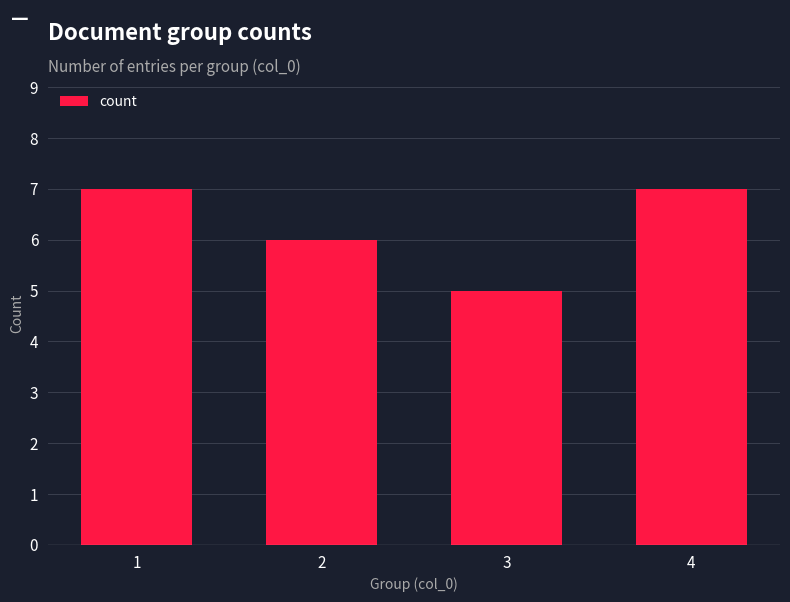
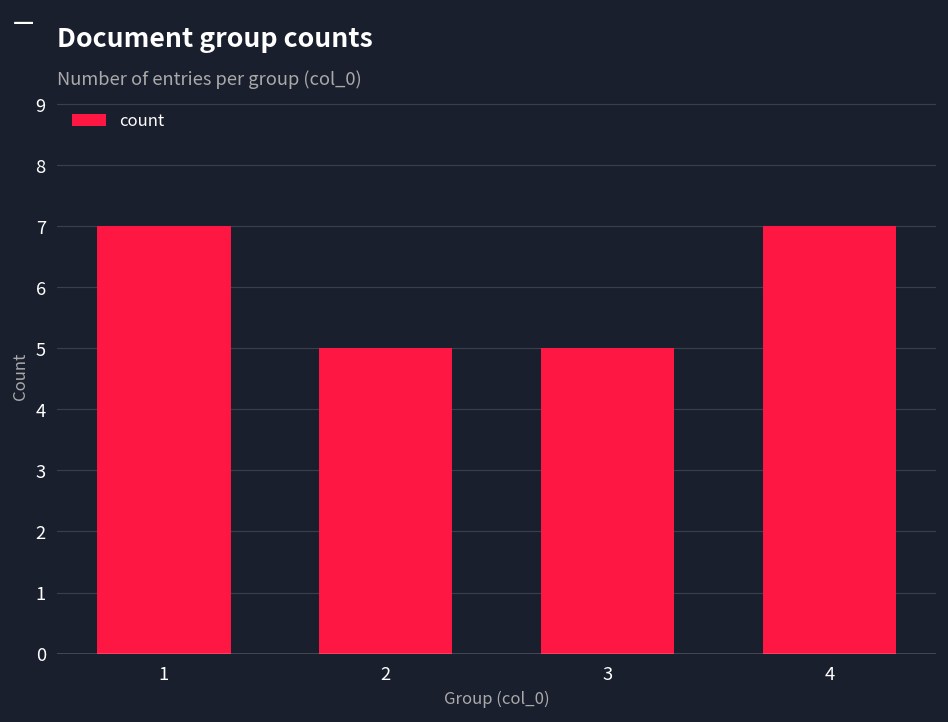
  {
    "1": 7,
-   "2": 6,
+   "2": 5,
    "3": 5,
    "4": 7
  }
